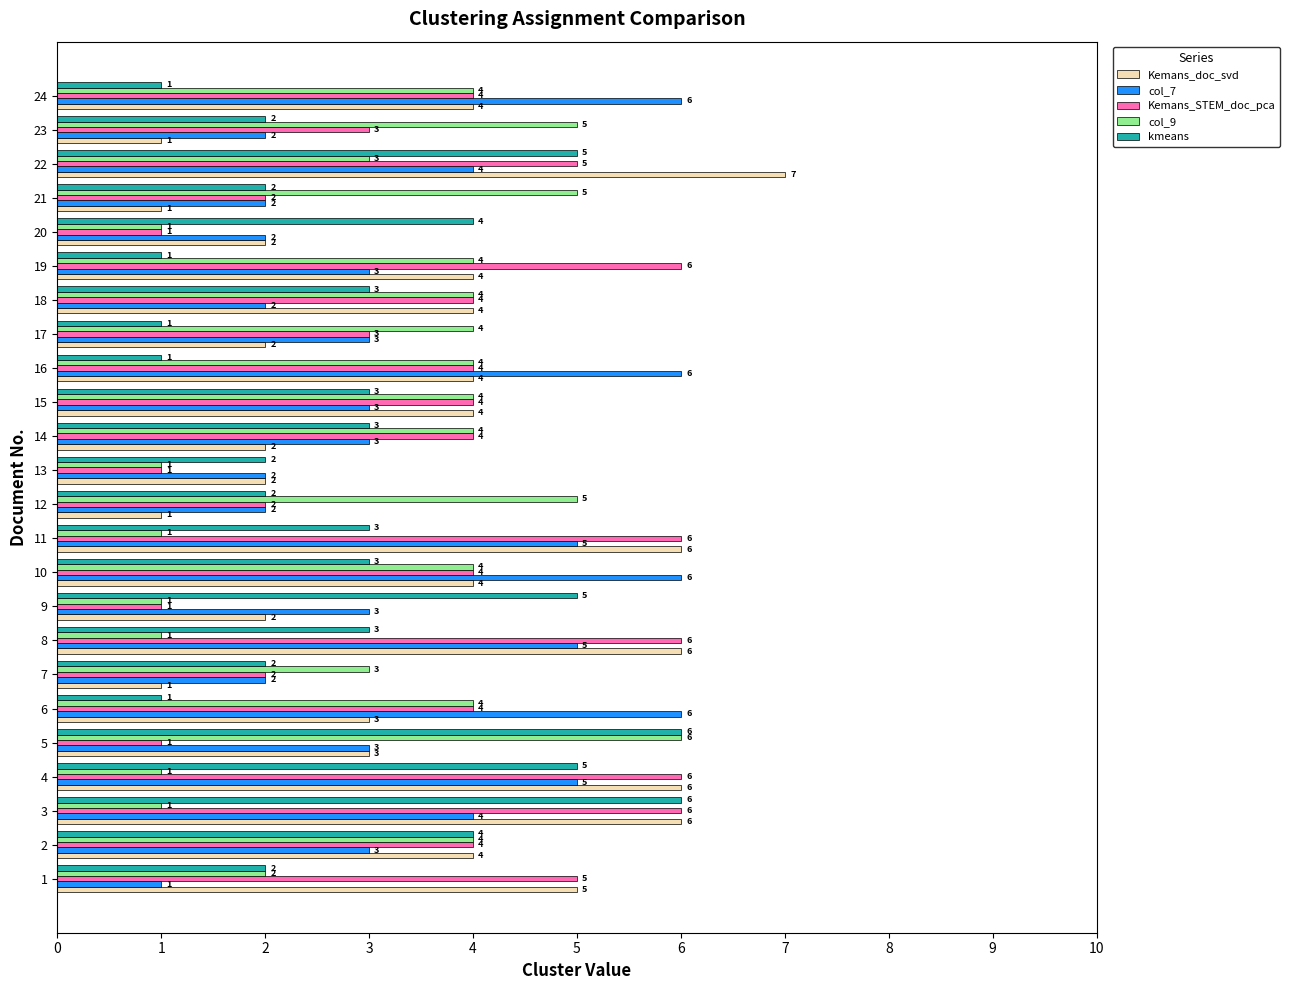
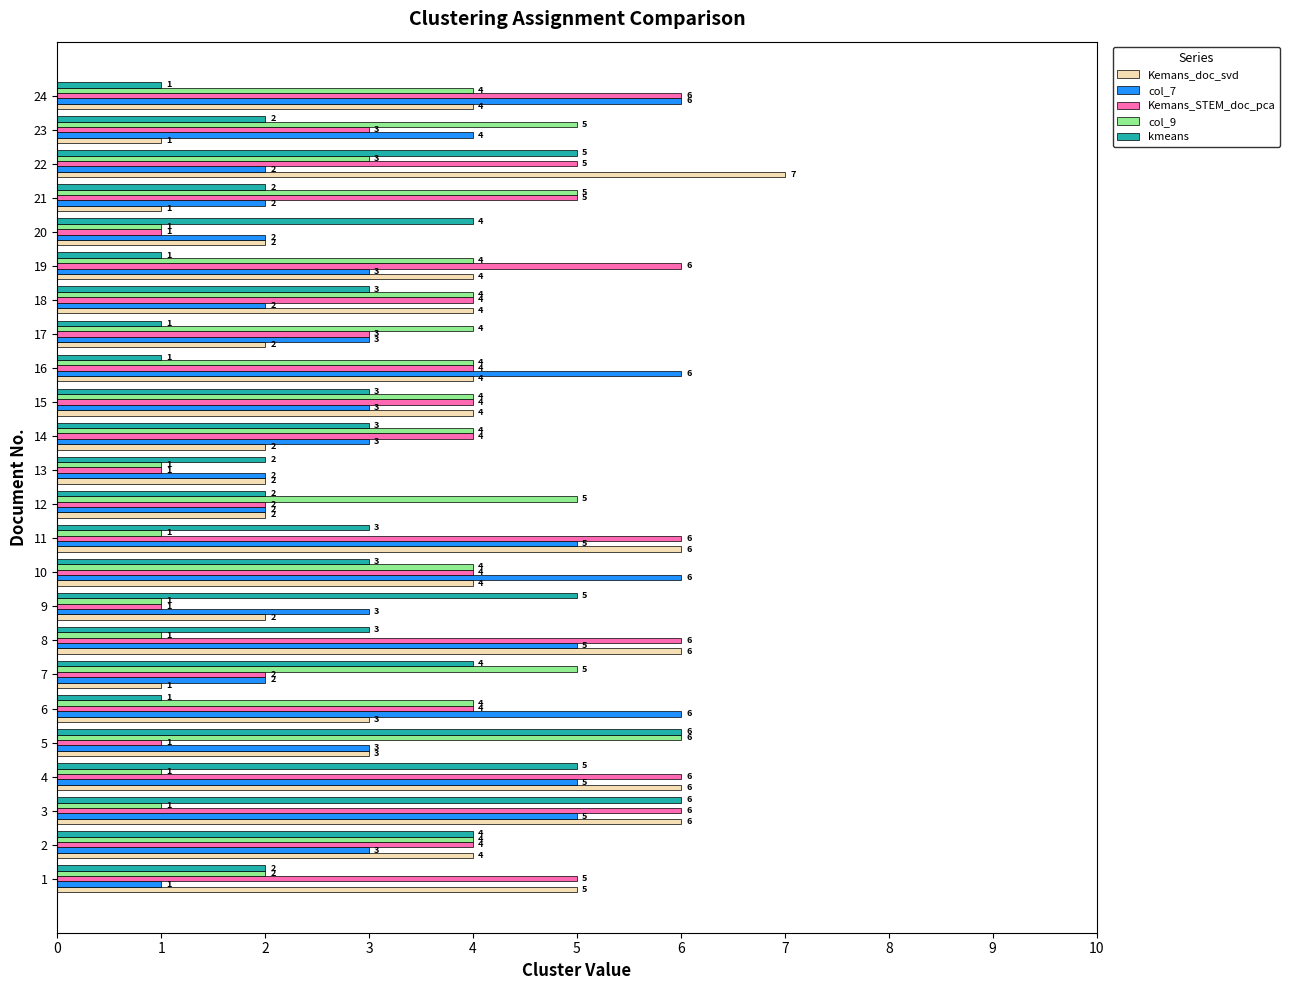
  {
    "Kemans_doc_svd": {
      "24": 4,
      "23": 1,
      "22": 7,
      "21": 1,
      "19": 4,
      "18": 4,
      "17": 2,
      "16": 4,
      "15": 4,
      "14": 2,
-     "12": 1,
+     "12": 2,
      "11": 6,
      "10": 4,
      "9": 2,
      "8": 6,
      "7": 1,
      "6": 3,
      "4": 6,
      "3": 6,
      "2": 4,
      "1": 5
    },
    "col_7": {
      "24": 6,
-     "23": 2,
-     "22": 4,
+     "23": 4,
+     "22": 2,
      "19": 3,
      "18": 2,
      "16": 6,
      "15": 3,
      "14": 3,
      "11": 5,
      "10": 6,
      "9": 3,
      "8": 5,
      "6": 6,
      "4": 5,
-     "3": 4,
+     "3": 5,
      "2": 3,
      "1": 1
    },
    "Kemans_STEM_doc_pca": {
-     "24": 4,
+     "24": 6,
      "23": 3,
      "22": 5,
-     "21": 2,
+     "21": 5,
      "19": 6,
      "11": 6,
      "8": 6,
      "5": 1,
      "4": 6,
      "3": 6,
      "1": 5
    },
    "col_9": {
      "23": 5,
      "22": 3,
      "21": 5,
      "19": 4,
      "17": 4,
      "12": 5,
      "11": 1,
      "8": 1,
-     "7": 3,
+     "7": 5,
      "4": 1,
      "3": 1
    },
    "kmeans": {
      "24": 1,
      "23": 2,
      "22": 5,
      "21": 2,
      "20": 4,
      "19": 1,
      "18": 3,
      "17": 1,
      "16": 1,
      "15": 3,
      "14": 3,
      "13": 2,
      "12": 2,
      "11": 3,
      "10": 3,
      "9": 5,
      "8": 3,
-     "7": 2,
+     "7": 4,
      "6": 1,
      "4": 5,
      "3": 6
    }
  }
